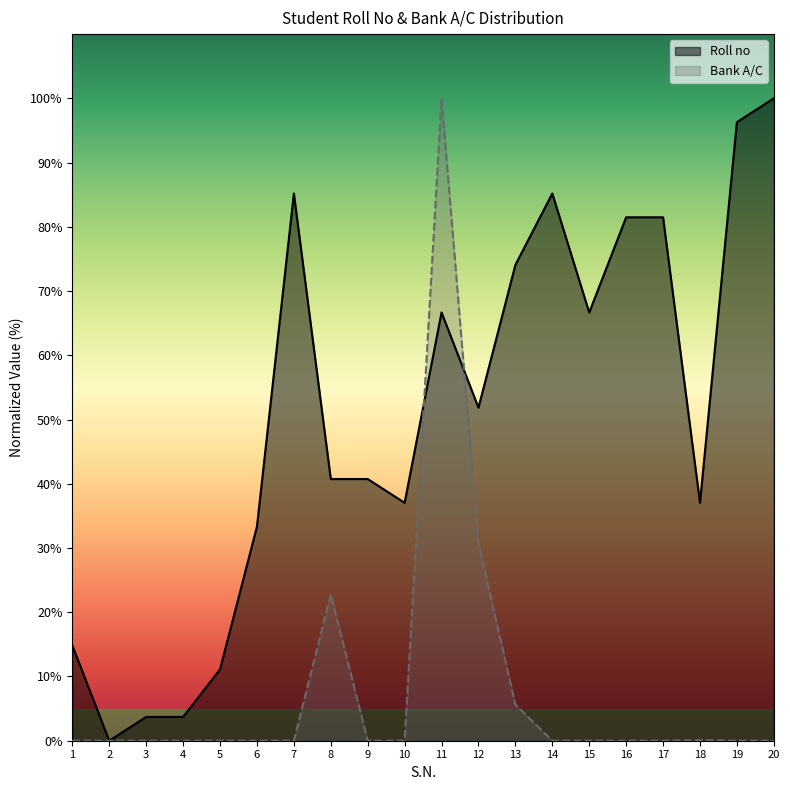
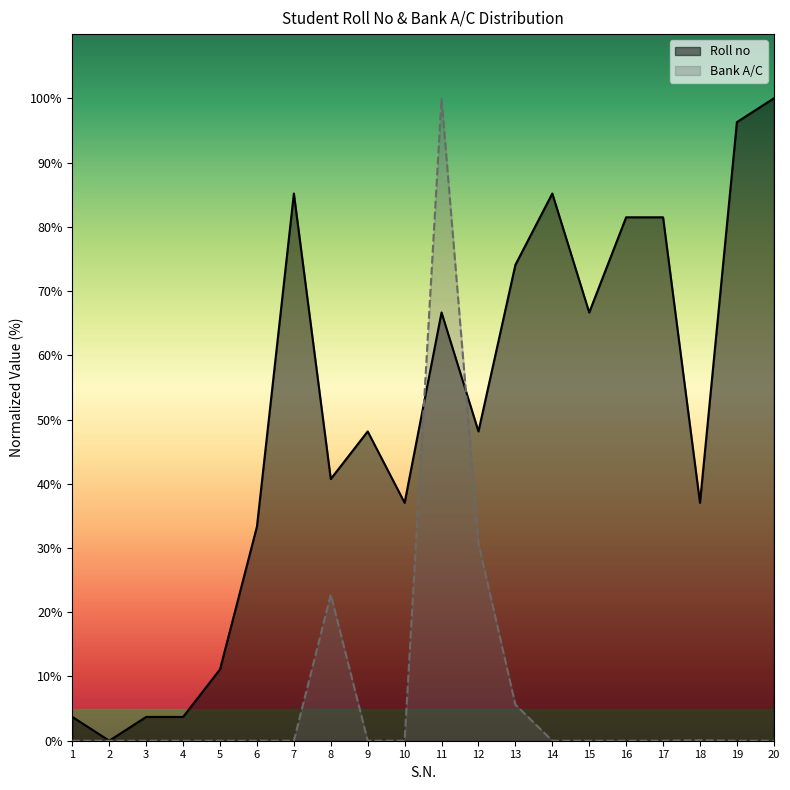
  {
    "Roll no": {
-     "1": "15%",
+     "1": "4%",
      "3": "4%",
      "4": "4%",
      "5": "11%",
      "6": "33%",
      "7": "85%",
      "8": "41%",
-     "9": "41%",
+     "9": "48%",
      "10": "37%",
      "11": "67%",
-     "12": "52%",
+     "12": "48%",
      "13": "74%",
      "14": "85%",
      "15": "67%",
      "16": "81%",
      "17": "81%",
      "18": "37%",
      "19": "96%",
      "20": "100%"
    },
    "Bank A/C": {
      "1": "0%",
      "3": "0%",
      "4": "0%",
      "5": "0%",
      "6": "0%",
      "7": "0%",
      "8": "23%",
      "9": "0%",
      "10": "0%",
      "11": "100%",
      "12": "31%",
      "13": "6%",
      "14": "0%",
      "15": "0%",
      "16": "0%",
      "17": "0%",
      "18": "0%",
      "19": "0%",
      "20": "0%"
    }
  }
